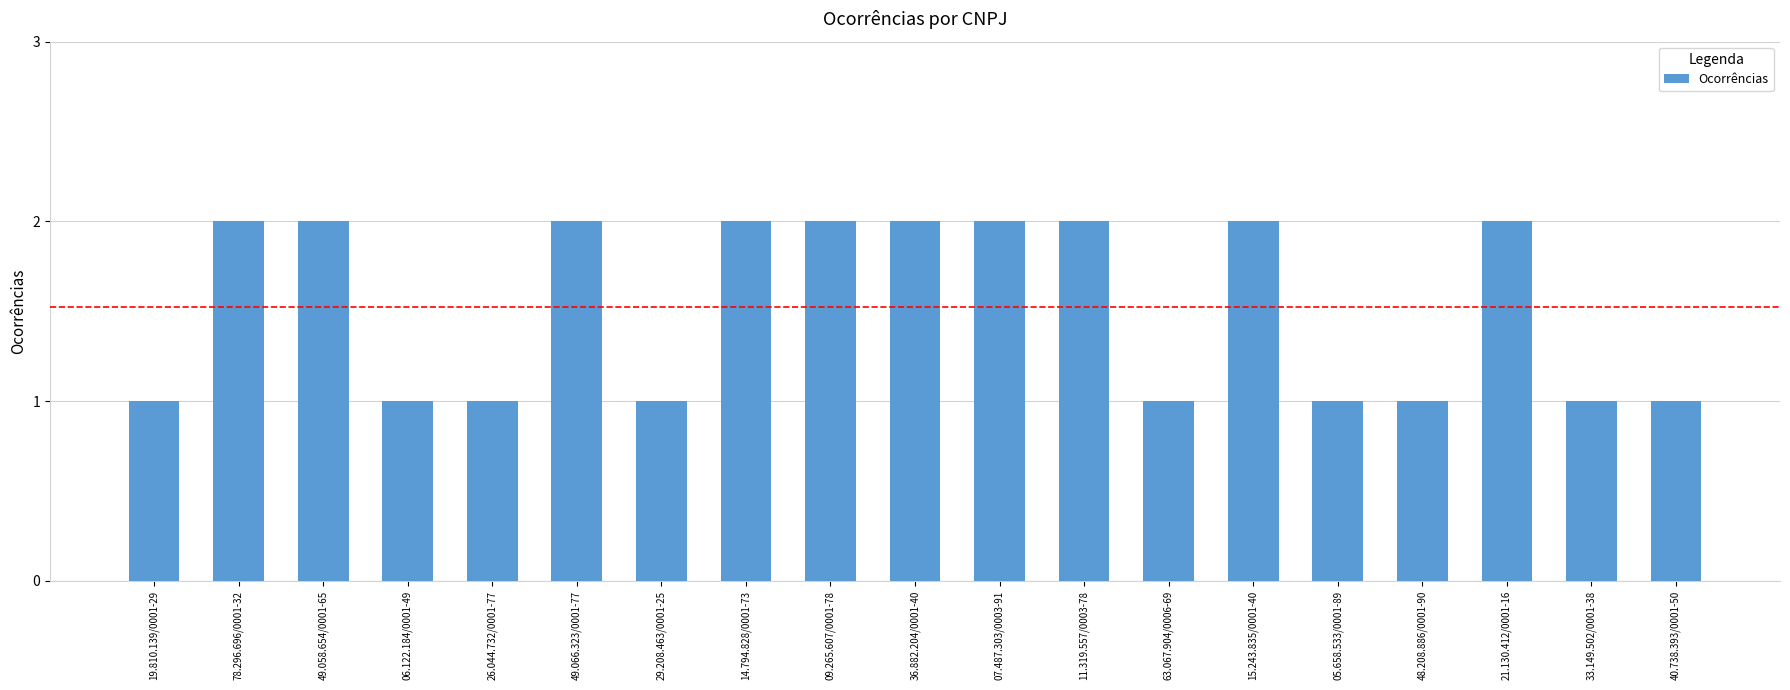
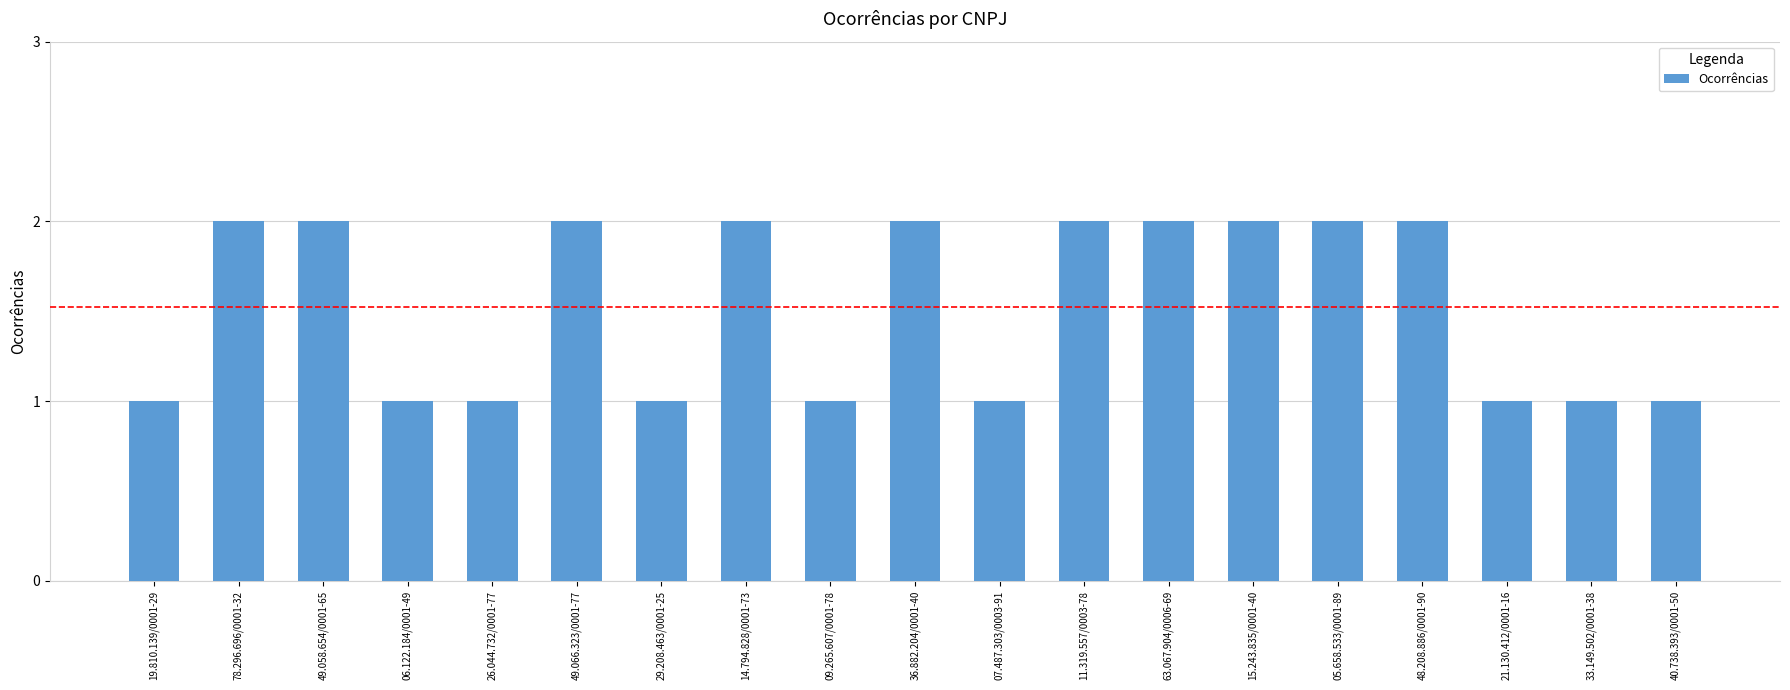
  {
    "19.810.139/0001-29": 1,
    "78.296.696/0001-32": 2,
    "49.058.654/0001-65": 2,
    "06.122.184/0001-49": 1,
    "26.044.732/0001-77": 1,
    "49.066.323/0001-77": 2,
    "29.208.463/0001-25": 1,
    "14.794.828/0001-73": 2,
-   "09.265.607/0001-78": 2,
+   "09.265.607/0001-78": 1,
    "36.882.204/0001-40": 2,
-   "07.487.303/0003-91": 2,
+   "07.487.303/0003-91": 1,
    "11.319.557/0003-78": 2,
-   "63.067.904/0006-69": 1,
+   "63.067.904/0006-69": 2,
    "15.243.835/0001-40": 2,
-   "05.658.533/0001-89": 1,
-   "48.208.886/0001-90": 1,
-   "21.130.412/0001-16": 2,
+   "05.658.533/0001-89": 2,
+   "48.208.886/0001-90": 2,
+   "21.130.412/0001-16": 1,
    "33.149.502/0001-38": 1,
    "40.738.393/0001-50": 1
  }
